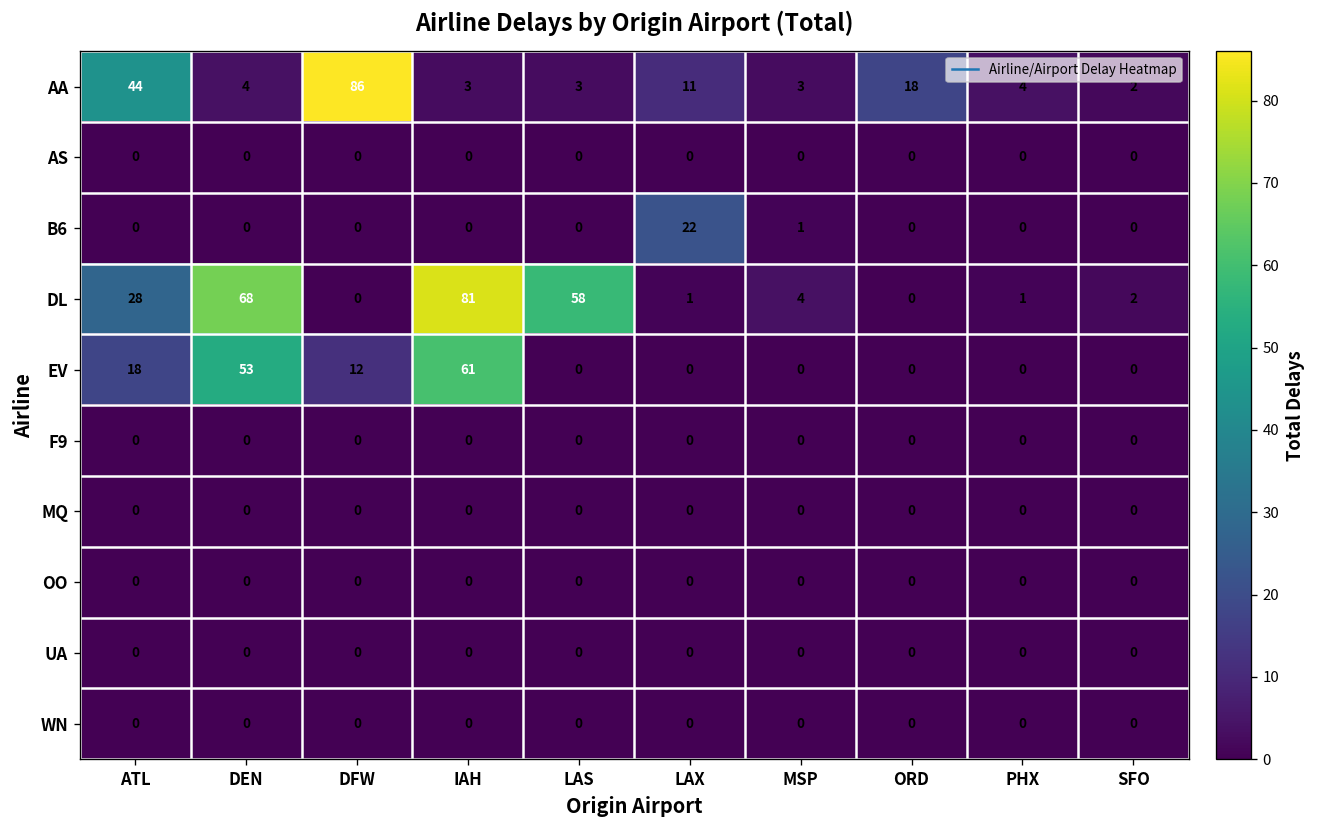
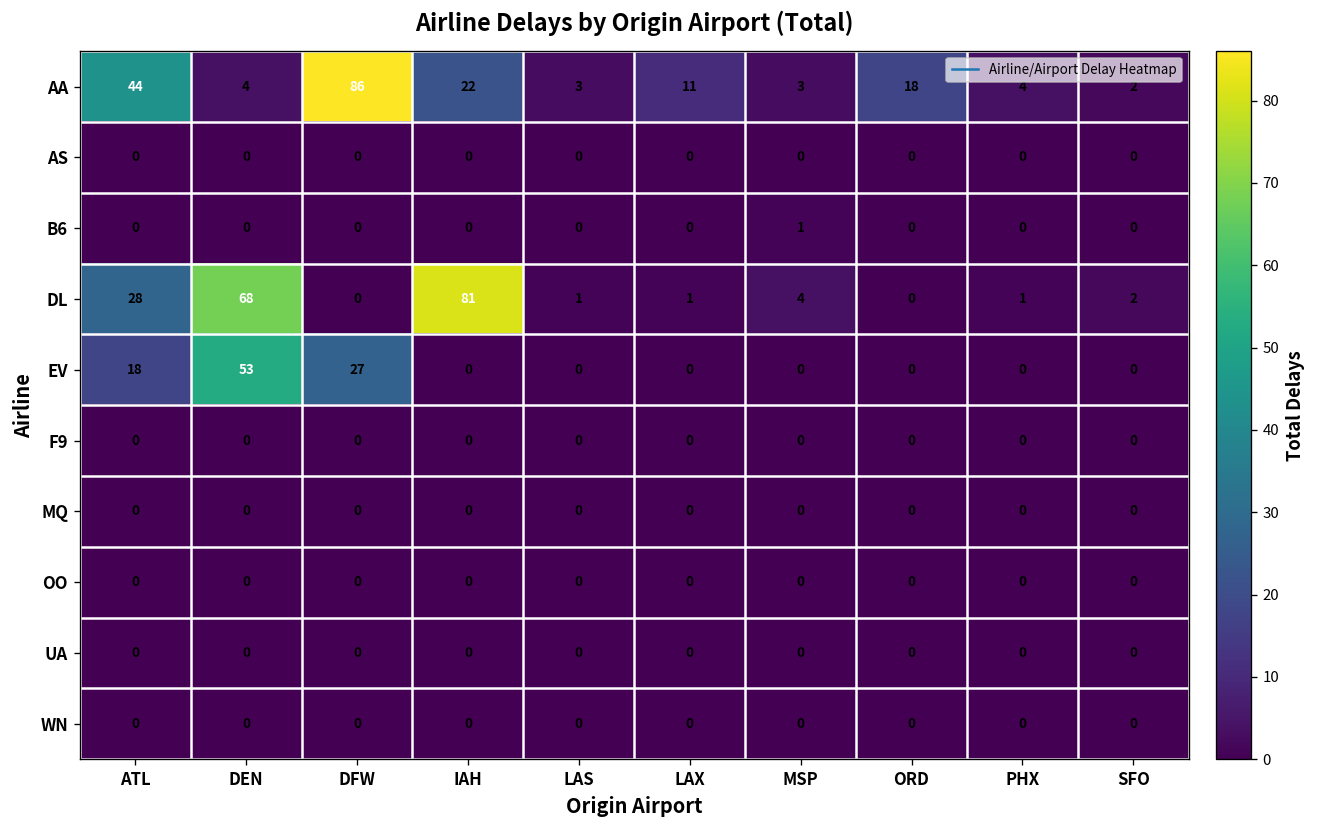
  {
    "AA": {
      "ATL": 44,
      "DEN": 4,
      "DFW": 86,
-     "IAH": 3,
+     "IAH": 22,
      "LAS": 3,
      "LAX": 11,
      "MSP": 3,
      "ORD": 18
    },
    "AS": {
      "ATL": 0,
      "DEN": 0,
      "DFW": 0,
      "IAH": 0,
      "LAS": 0,
      "LAX": 0,
      "MSP": 0,
      "ORD": 0,
      "PHX": 0,
      "SFO": 0
    },
    "B6": {
      "ATL": 0,
      "DEN": 0,
      "DFW": 0,
      "IAH": 0,
      "LAS": 0,
-     "LAX": 22,
+     "LAX": 0,
      "MSP": 1,
      "ORD": 0,
      "PHX": 0,
      "SFO": 0
    },
    "DL": {
      "ATL": 28,
      "DEN": 68,
      "DFW": 0,
      "IAH": 81,
-     "LAS": 58,
+     "LAS": 1,
      "LAX": 1,
      "MSP": 4,
      "ORD": 0,
      "PHX": 1,
      "SFO": 2
    },
    "EV": {
      "ATL": 18,
      "DEN": 53,
-     "DFW": 12,
-     "IAH": 61,
+     "DFW": 27,
+     "IAH": 0,
      "LAS": 0,
      "LAX": 0,
      "MSP": 0,
      "ORD": 0,
      "PHX": 0,
      "SFO": 0
    },
    "F9": {
      "ATL": 0,
      "DEN": 0,
      "DFW": 0,
      "IAH": 0,
      "LAS": 0,
      "LAX": 0,
      "MSP": 0,
      "ORD": 0,
      "PHX": 0,
      "SFO": 0
    },
    "MQ": {
      "ATL": 0,
      "DEN": 0,
      "DFW": 0,
      "IAH": 0,
      "LAS": 0,
      "LAX": 0,
      "MSP": 0,
      "ORD": 0,
      "PHX": 0,
      "SFO": 0
    },
    "OO": {
      "ATL": 0,
      "DEN": 0,
      "DFW": 0,
      "IAH": 0,
      "LAS": 0,
      "LAX": 0,
      "MSP": 0,
      "ORD": 0,
      "PHX": 0,
      "SFO": 0
    },
    "UA": {
      "ATL": 0,
      "DEN": 0,
      "DFW": 0,
      "IAH": 0,
      "LAS": 0,
      "LAX": 0,
      "MSP": 0,
      "ORD": 0,
      "PHX": 0,
      "SFO": 0
    },
    "WN": {
      "ATL": 0,
      "DEN": 0,
      "DFW": 0,
      "IAH": 0,
      "LAS": 0,
      "LAX": 0,
      "MSP": 0,
      "ORD": 0,
      "PHX": 0,
      "SFO": 0
    }
  }
